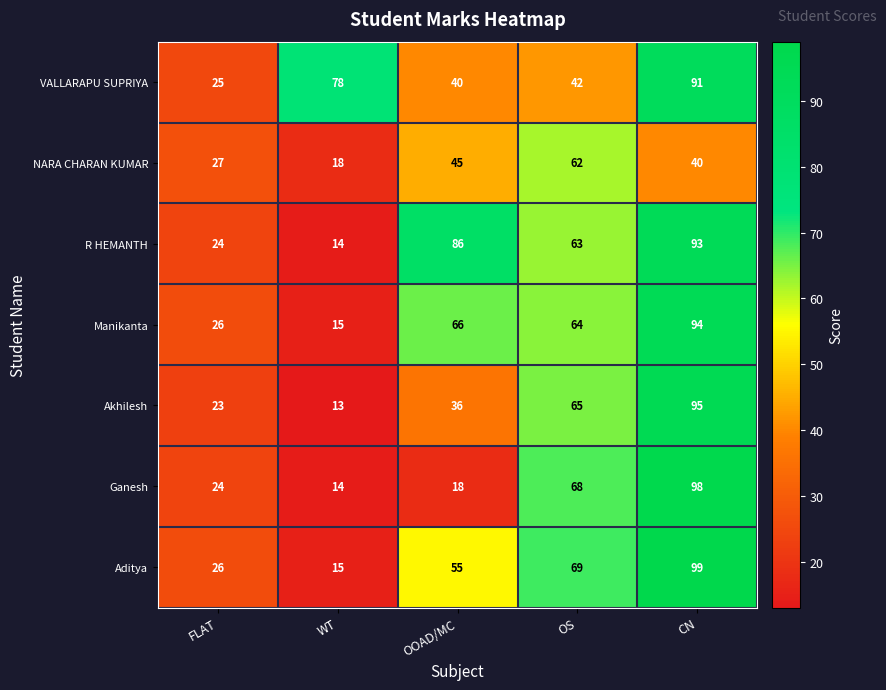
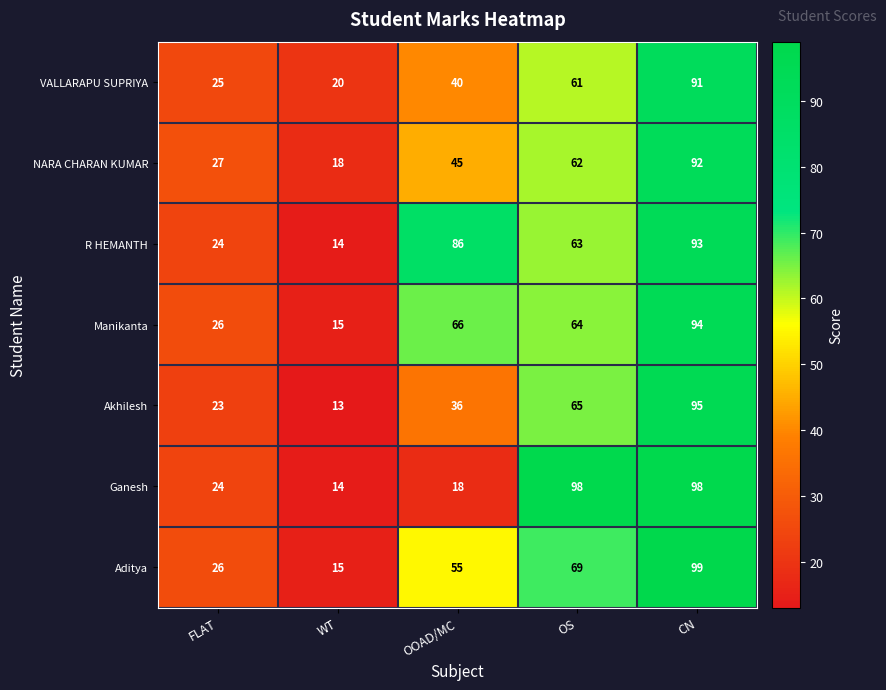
  {
    "VALLARAPU SUPRIYA": {
      "FLAT": 25,
-     "WT": 78,
+     "WT": 20,
      "OOAD/MC": 40,
-     "OS": 42,
+     "OS": 61,
      "CN": 91
    },
    "NARA CHARAN KUMAR": {
      "FLAT": 27,
      "WT": 18,
      "OOAD/MC": 45,
      "OS": 62,
-     "CN": 40
+     "CN": 92
    },
    "R HEMANTH": {
      "FLAT": 24,
      "WT": 14,
      "OOAD/MC": 86,
      "OS": 63,
      "CN": 93
    },
    "Manikanta": {
      "FLAT": 26,
      "WT": 15,
      "OOAD/MC": 66,
      "OS": 64,
      "CN": 94
    },
    "Akhilesh": {
      "FLAT": 23,
      "WT": 13,
      "OOAD/MC": 36,
      "OS": 65,
      "CN": 95
    },
    "Ganesh": {
      "FLAT": 24,
      "WT": 14,
      "OOAD/MC": 18,
-     "OS": 68,
+     "OS": 98,
      "CN": 98
    },
    "Aditya": {
      "FLAT": 26,
      "WT": 15,
      "OOAD/MC": 55,
      "OS": 69,
      "CN": 99
    }
  }
